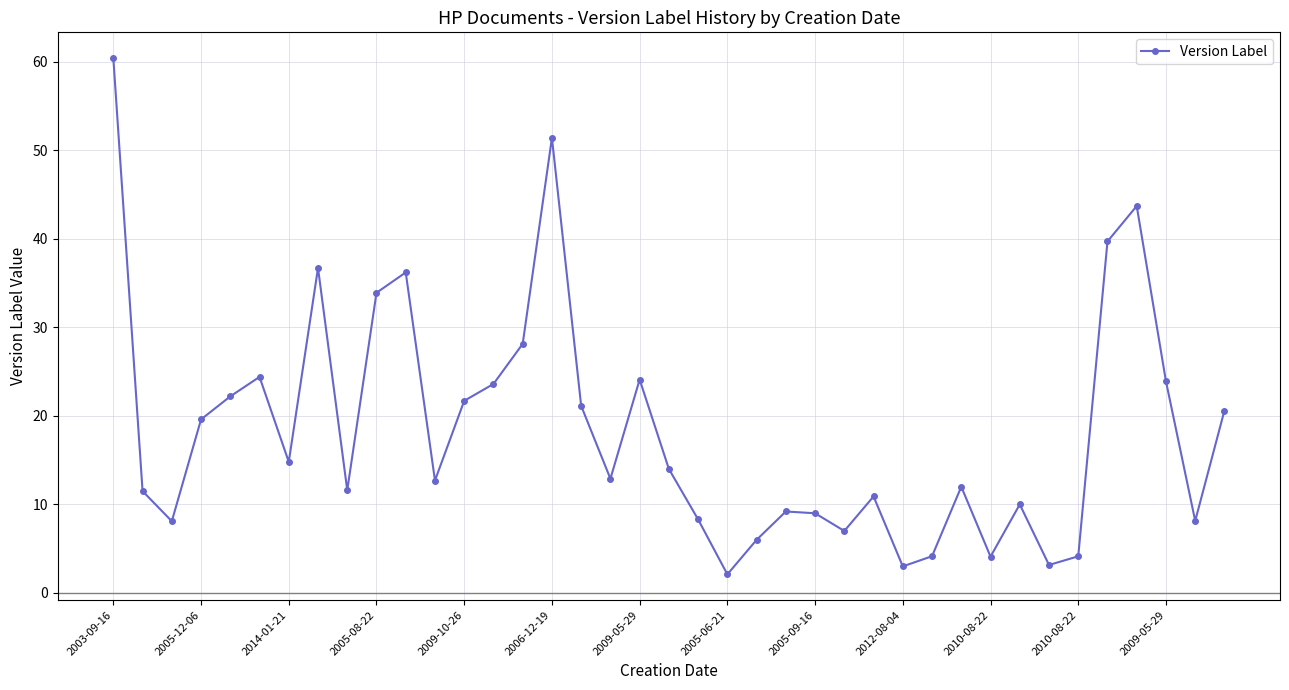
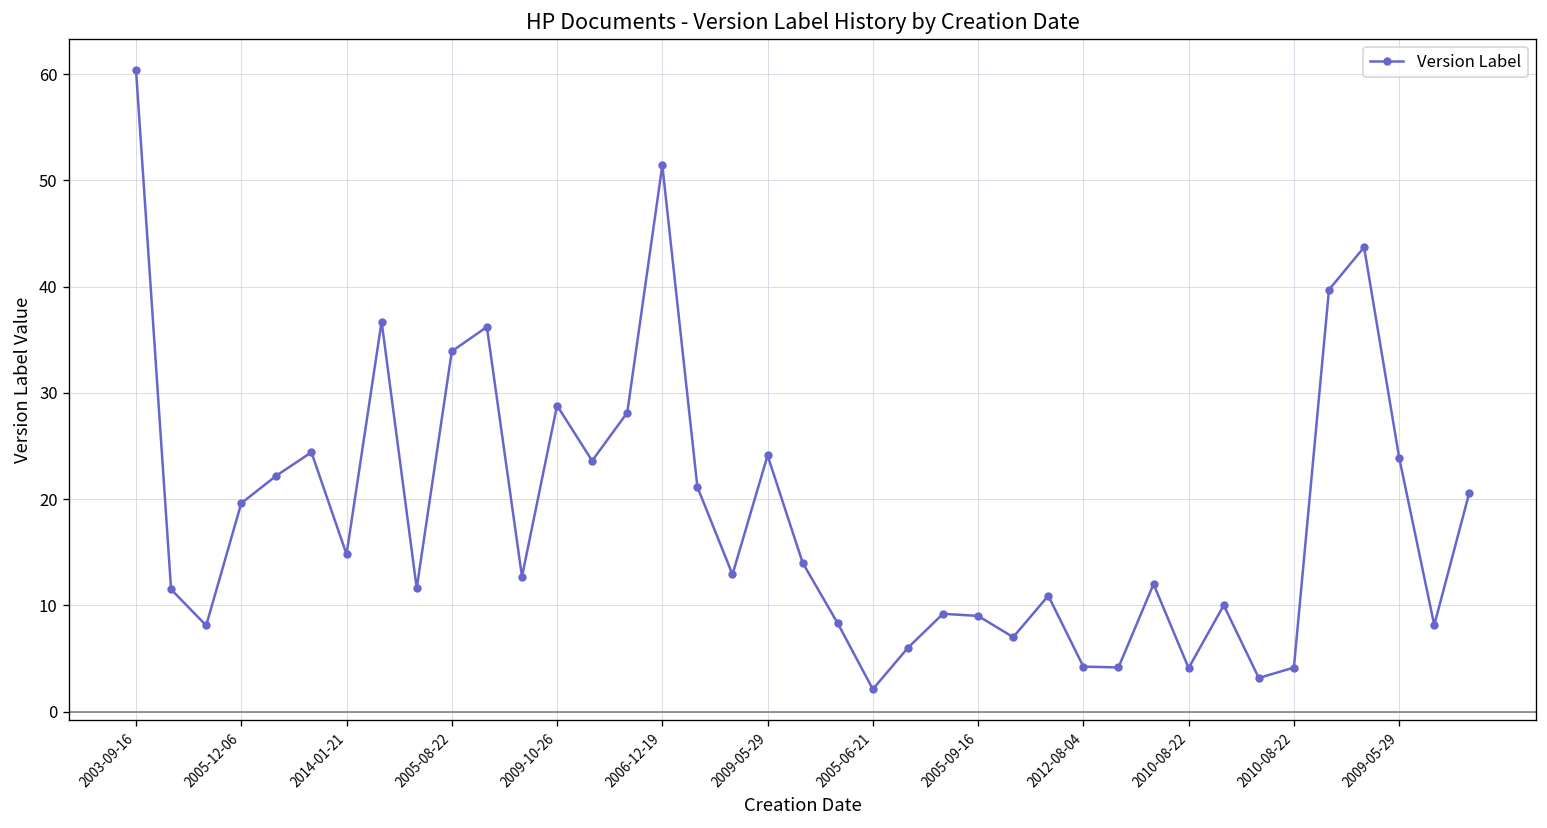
  {
    "2003-09-16": 60,
    "2005-12-06": 20,
-   "2009-10-26": 22,
+   "2009-10-26": 29,
    "2006-12-19": 51,
    "2005-06-21": 2,
-   "2012-08-04": 3
+   "2012-08-04": 4
  }
